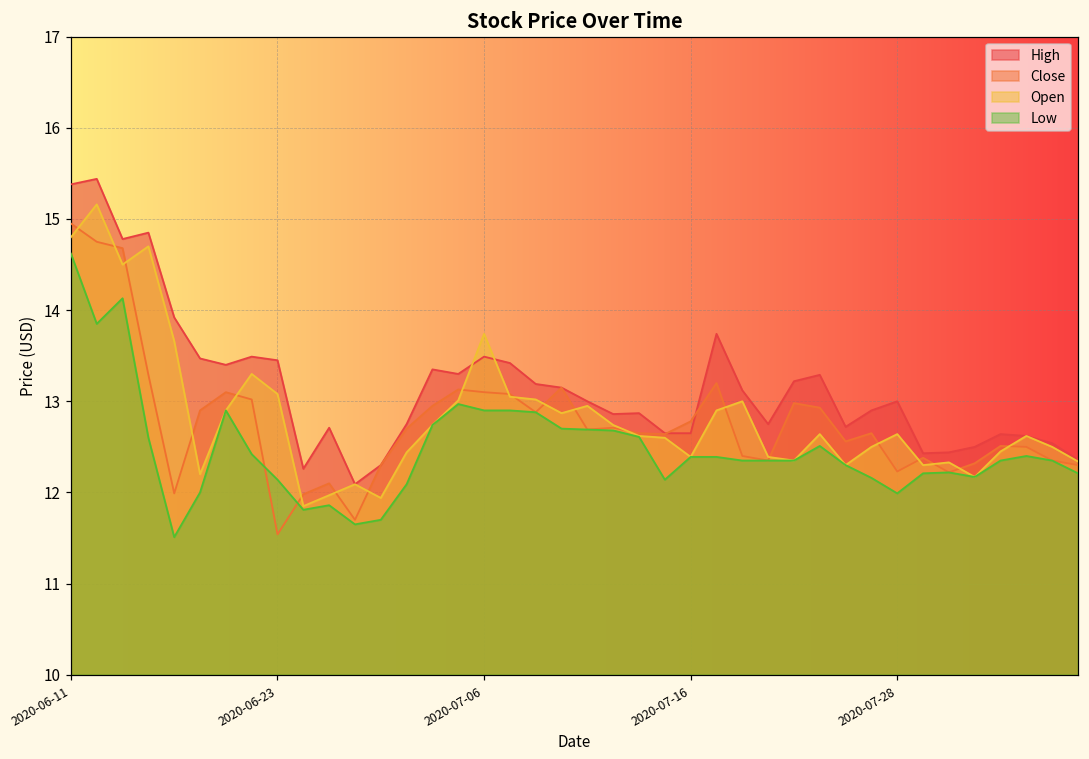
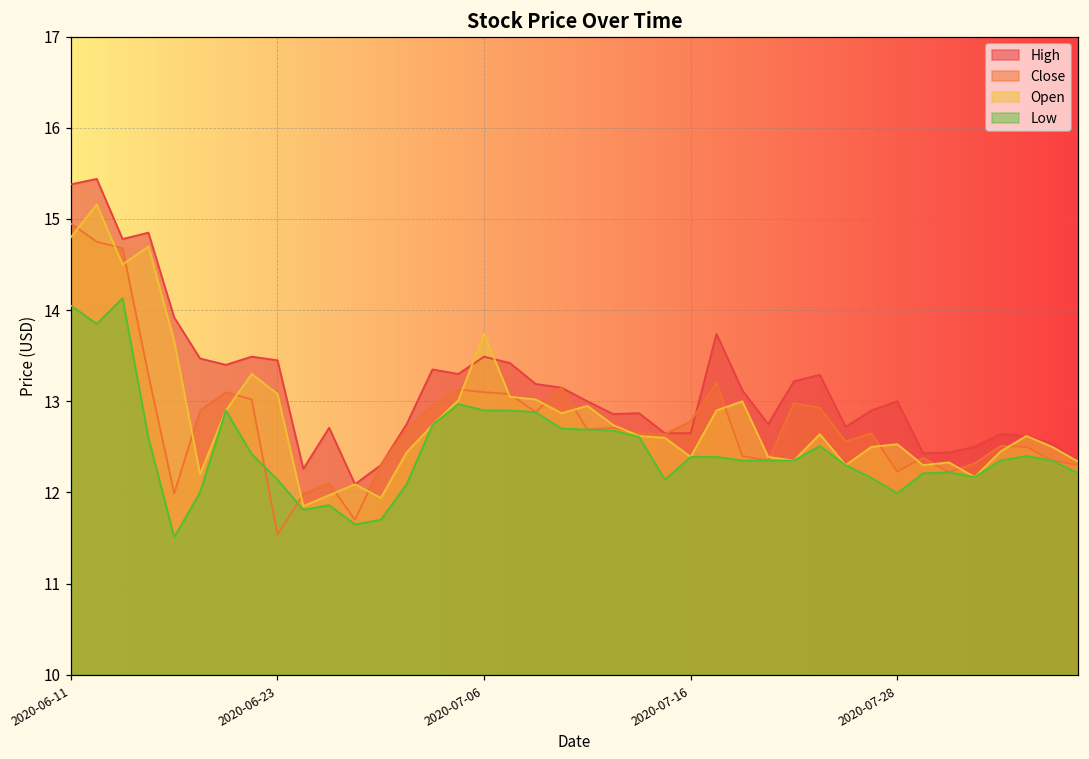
  {
    "Open": {
      "2020-06-11": 14.8,
      "2020-06-23": 13.1,
      "2020-07-06": 13.7,
-     "2020-07-28": 12.6
+     "2020-07-28": 12.5
    },
    "Low": {
-     "2020-06-11": 14.6,
+     "2020-06-11": 14.1,
      "2020-06-23": 12.1,
      "2020-07-06": 12.9,
      "2020-07-28": 12.0
    }
  }
